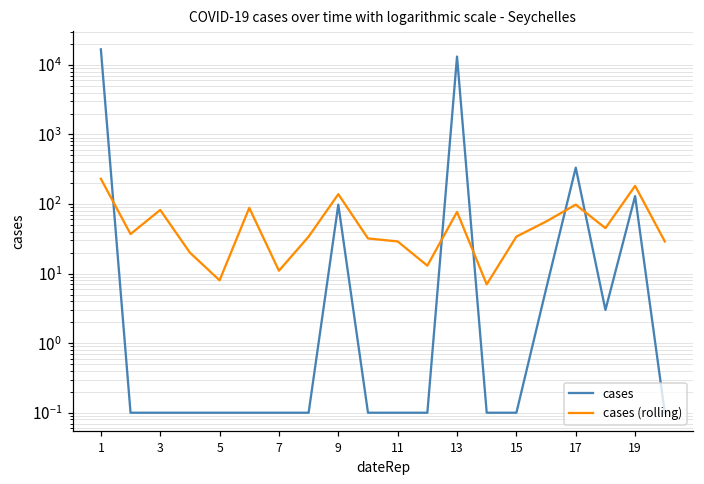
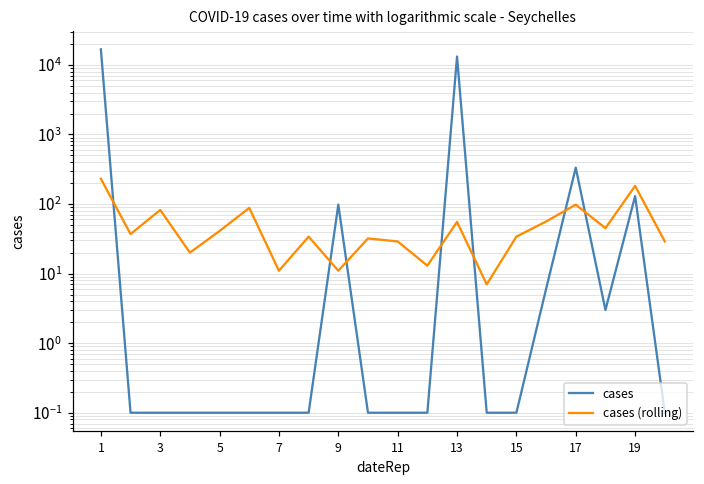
  {
    "cases": {
      "1": 17000,
      "3": 0.10,
      "5": 0.10,
      "7": 0.10,
      "9": 100,
      "11": 0.10,
      "13": 13000,
      "15": 0.10,
      "17": 300,
      "19": 130
    },
    "cases (rolling)": {
      "1": 230,
      "3": 80,
-     "5": 8,
+     "5": 40,
      "7": 11,
-     "9": 140,
+     "9": 11,
      "11": 30,
-     "13": 80,
+     "13": 60,
      "15": 30,
      "17": 100,
      "19": 180
    }
  }
